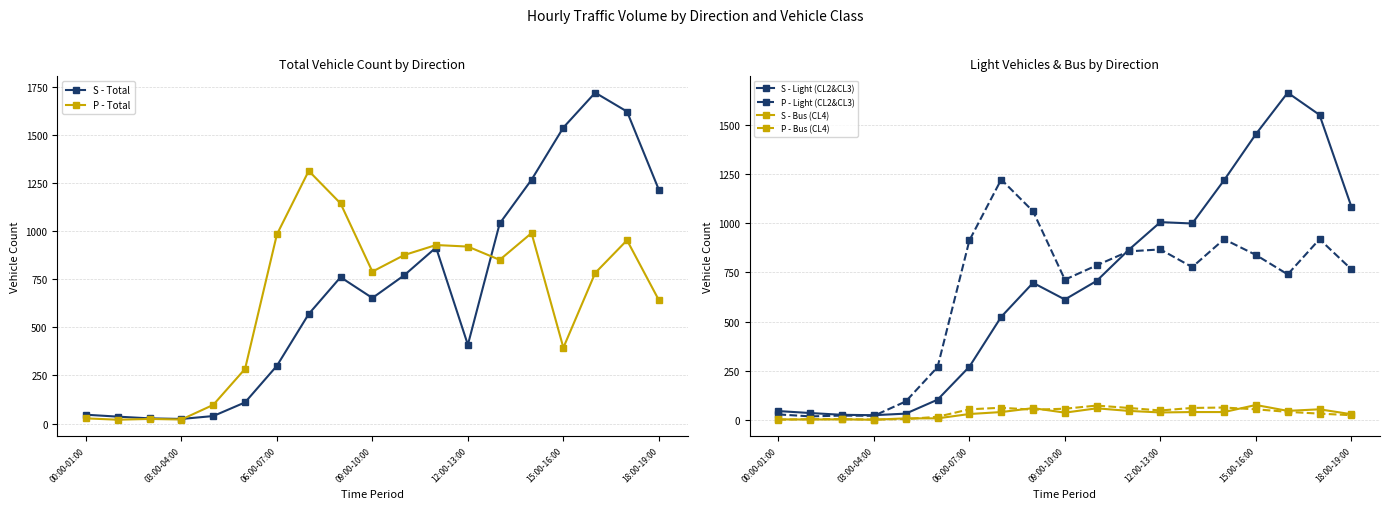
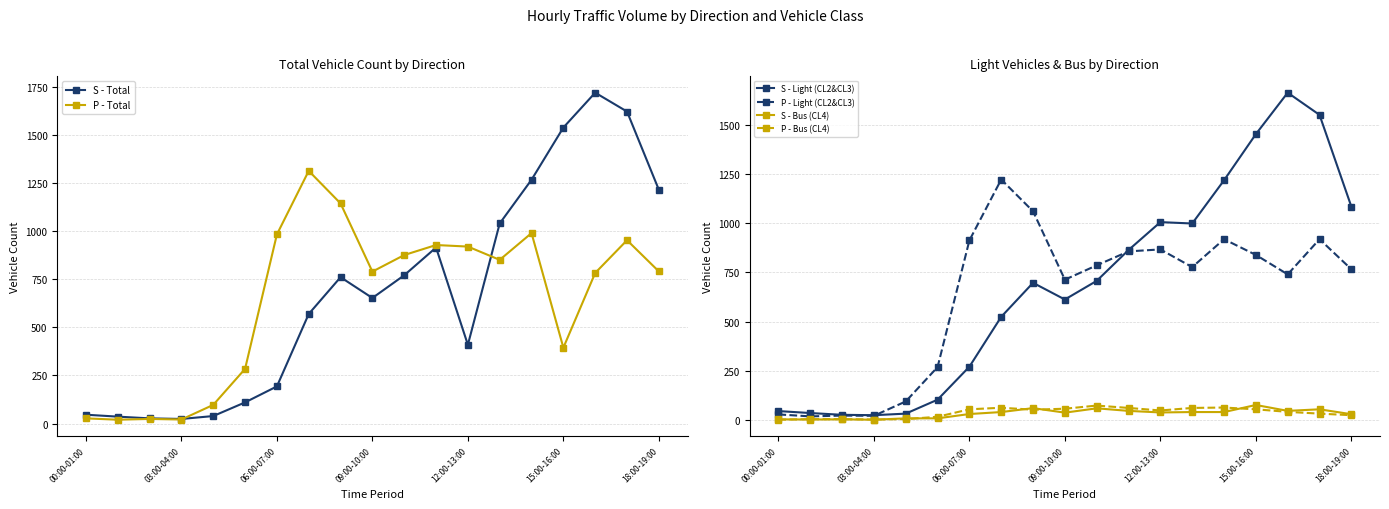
  {
    "Total Vehicle Count by Direction": {
      "S - Total": {
        "00:00-01:00": 50,
-       "06:00-07:00": 300,
+       "06:00-07:00": 190,
        "09:00-10:00": 650,
        "12:00-13:00": 410,
        "15:00-16:00": 1540,
        "18:00-19:00": 1210
      },
      "P - Total": {
        "00:00-01:00": 30,
        "06:00-07:00": 980,
        "09:00-10:00": 790,
        "12:00-13:00": 920,
        "15:00-16:00": 390,
-       "18:00-19:00": 640
+       "18:00-19:00": 790
      }
    }
  }
